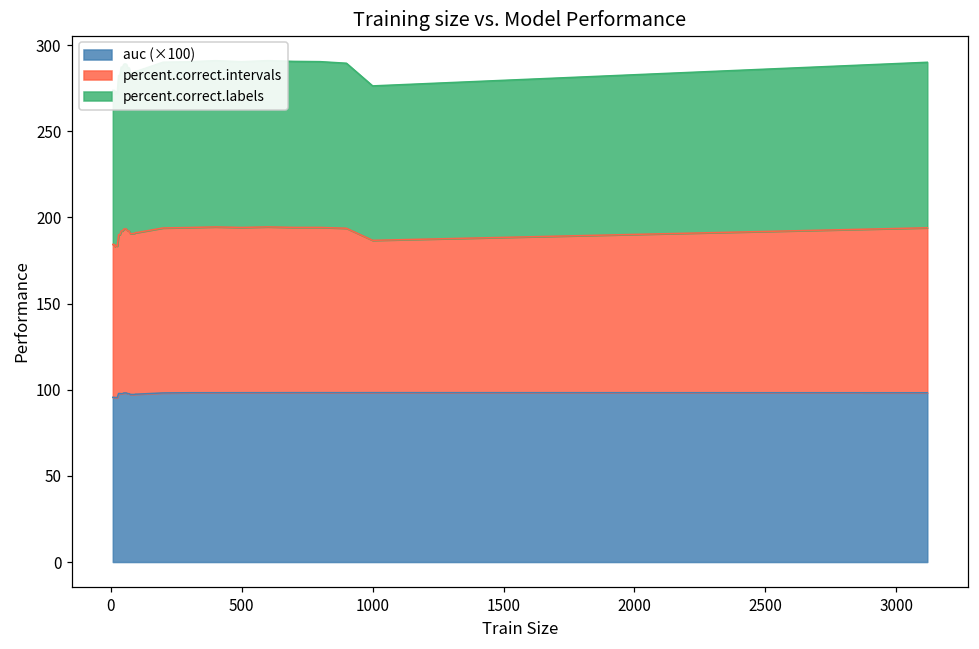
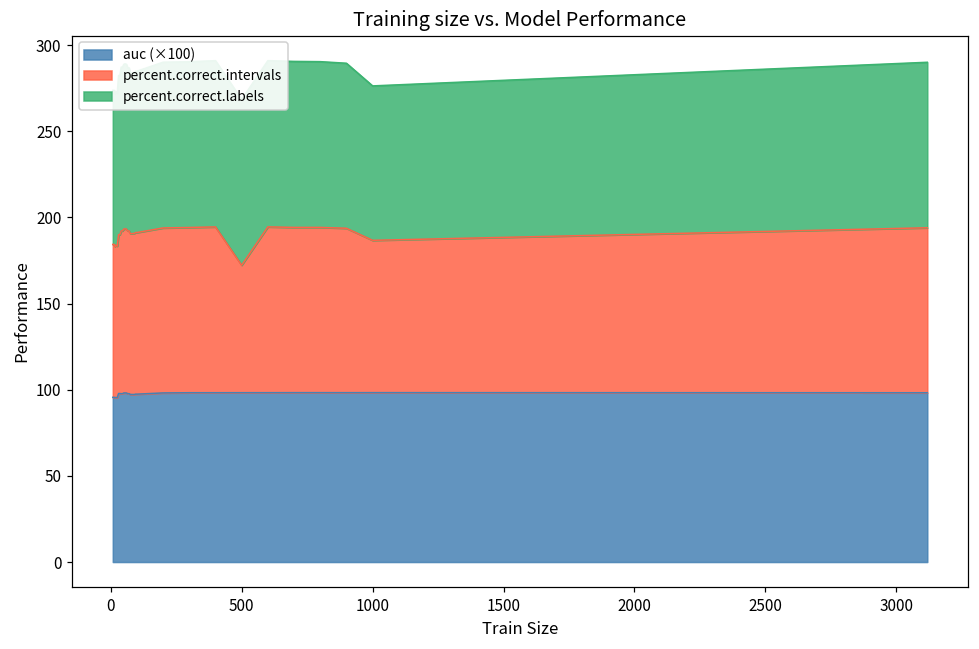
  {
    "auc (×100)": {
      "500": 98,
      "1000": 98
    },
    "percent.correct.intervals": {
-     "500": 96,
+     "500": 74,
      "1000": 88
    },
    "percent.correct.labels": {
      "1000": 90
    }
  }
